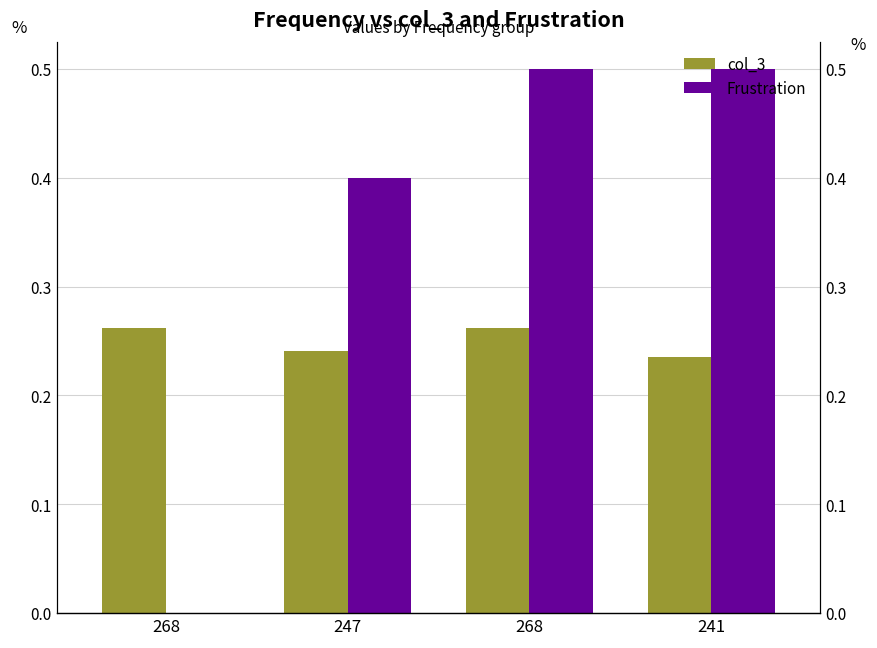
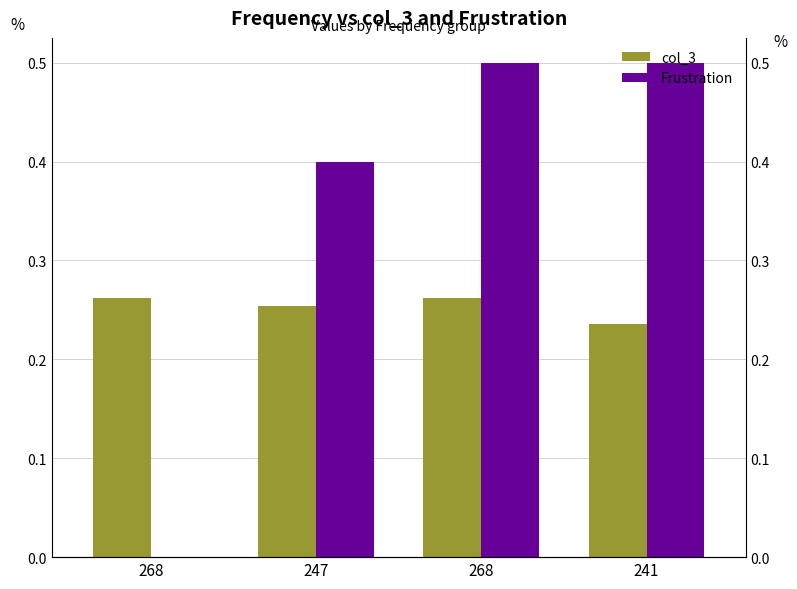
  {
    "col_3": {
-     "247": 0.24,
+     "247": 0.25,
      "241": 0.24
    },
    "Frustration": {
      "247": 0.40,
      "241": 0.50
    }
  }
